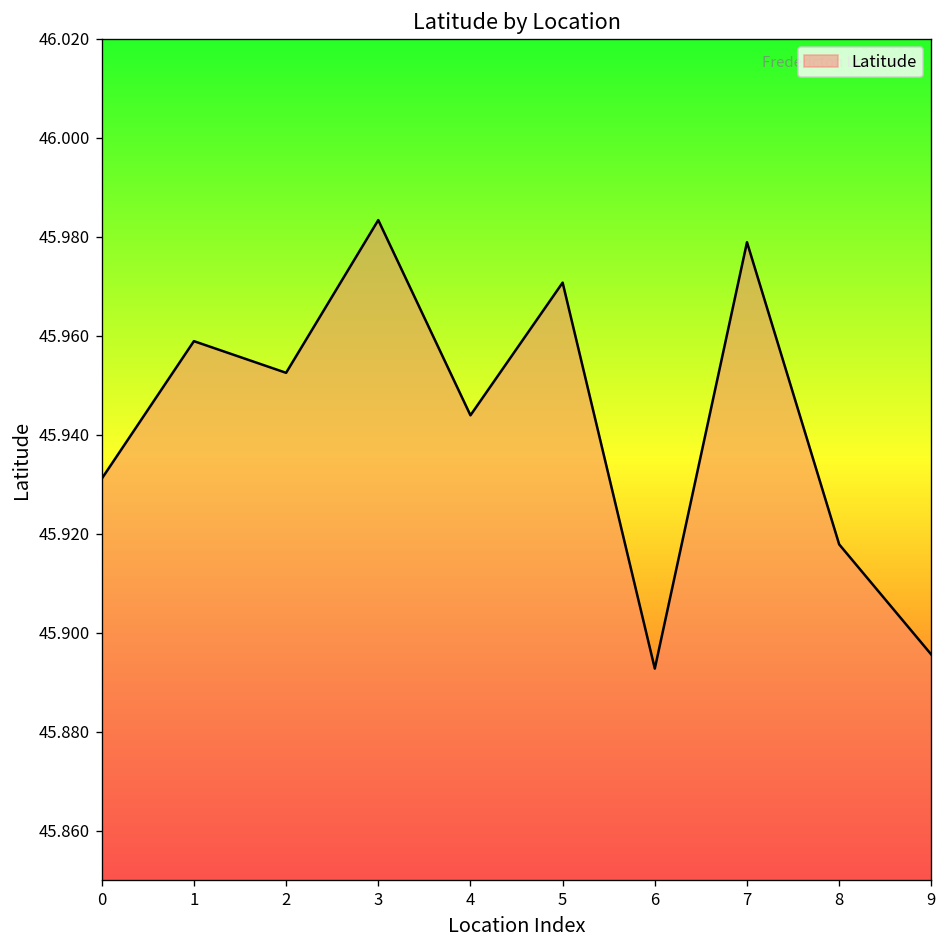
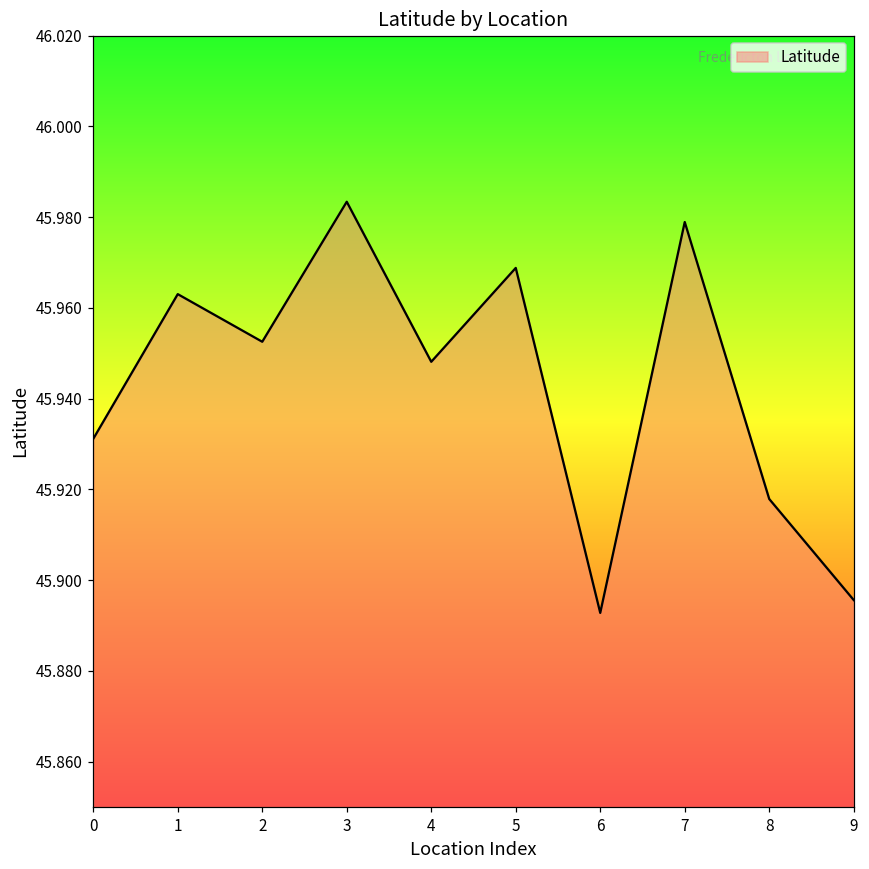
  {
    "0": 45.931,
-   "1": 45.959,
+   "1": 45.963,
    "2": 45.953,
    "3": 45.983,
-   "4": 45.944,
-   "5": 45.971,
+   "4": 45.948,
+   "5": 45.969,
    "6": 45.893,
    "7": 45.979,
    "8": 45.918,
    "9": 45.896
  }
